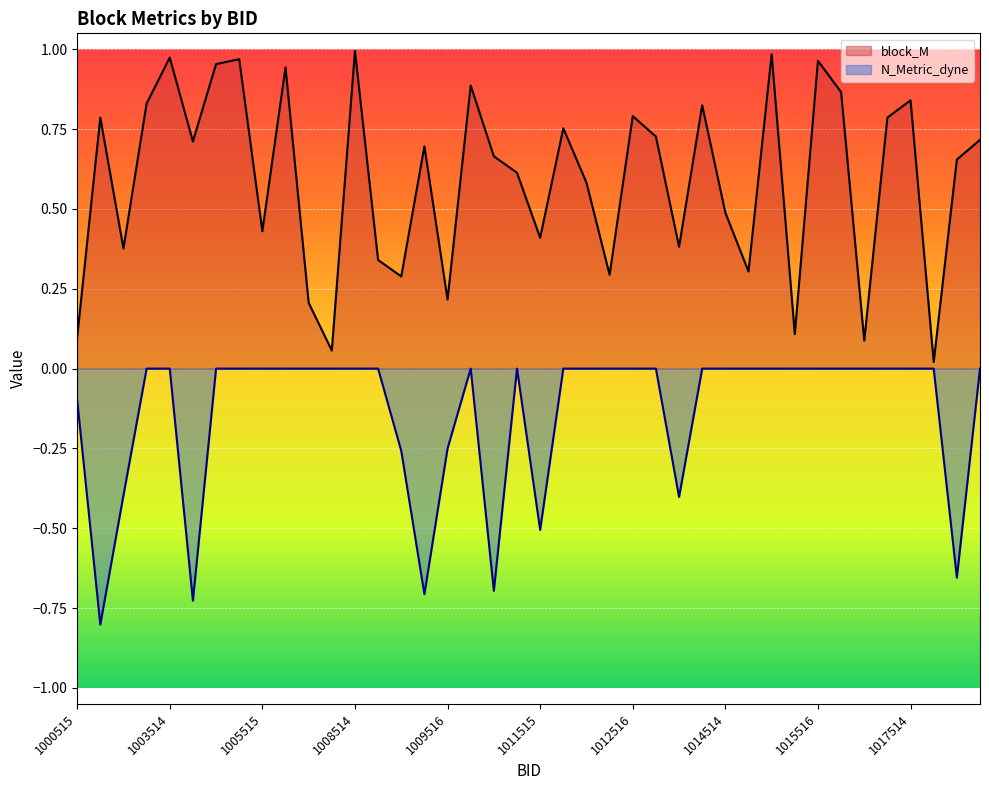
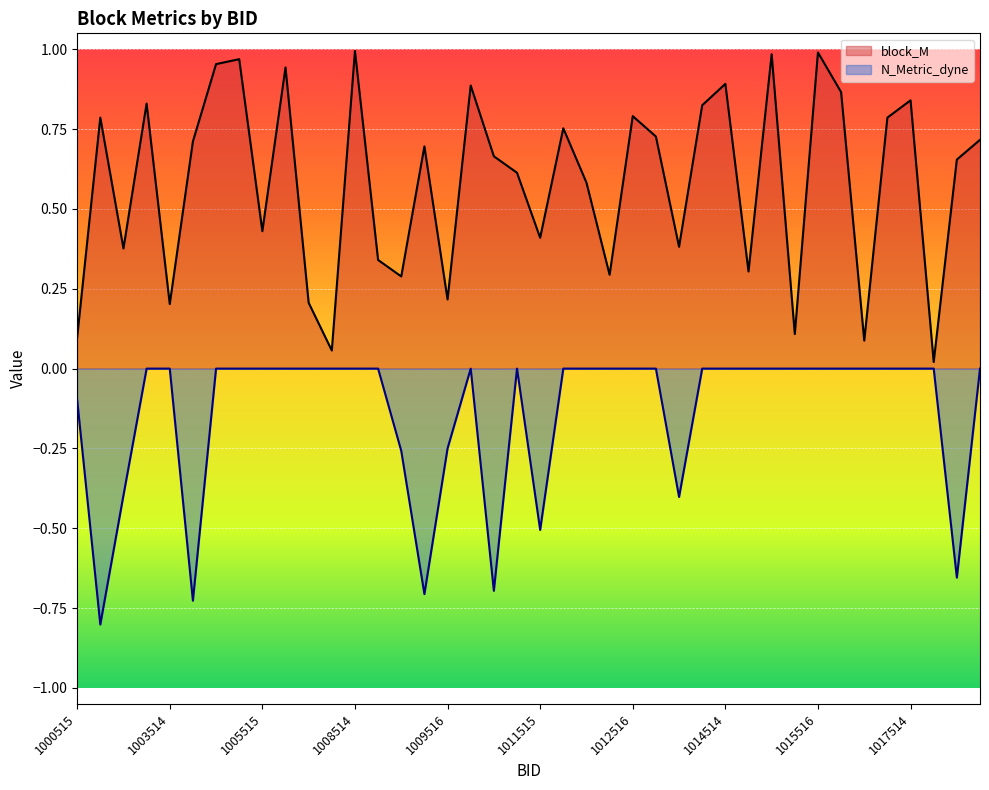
  {
    "block_M": {
      "1000515": 0.10,
-     "1003514": 0.97,
+     "1003514": 0.20,
      "1005515": 0.43,
      "1008514": 0.99,
      "1009516": 0.22,
      "1011515": 0.41,
      "1012516": 0.79,
-     "1014514": 0.49,
-     "1015516": 0.96,
+     "1014514": 0.89,
+     "1015516": 0.99,
      "1017514": 0.84
    }
  }
